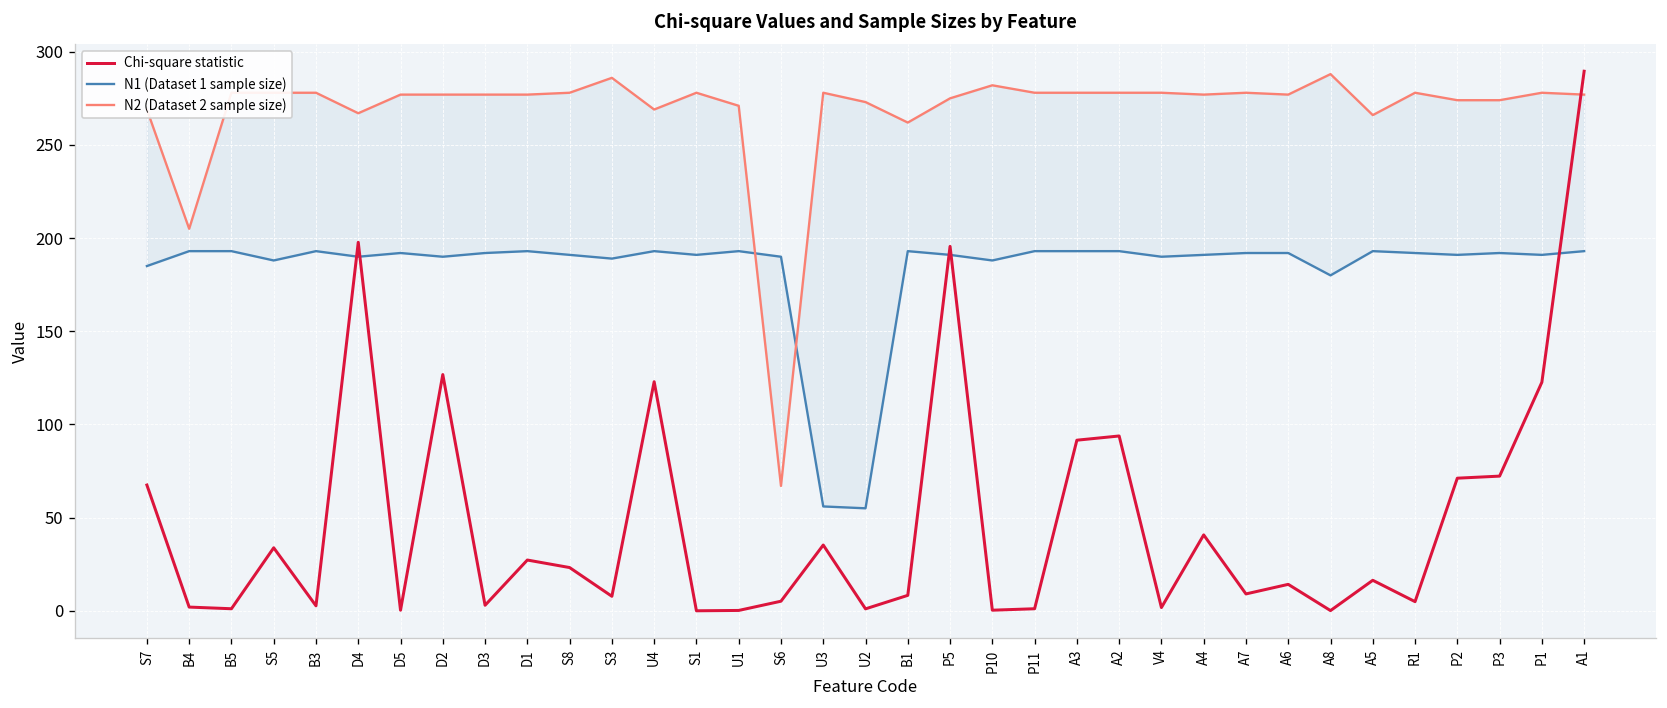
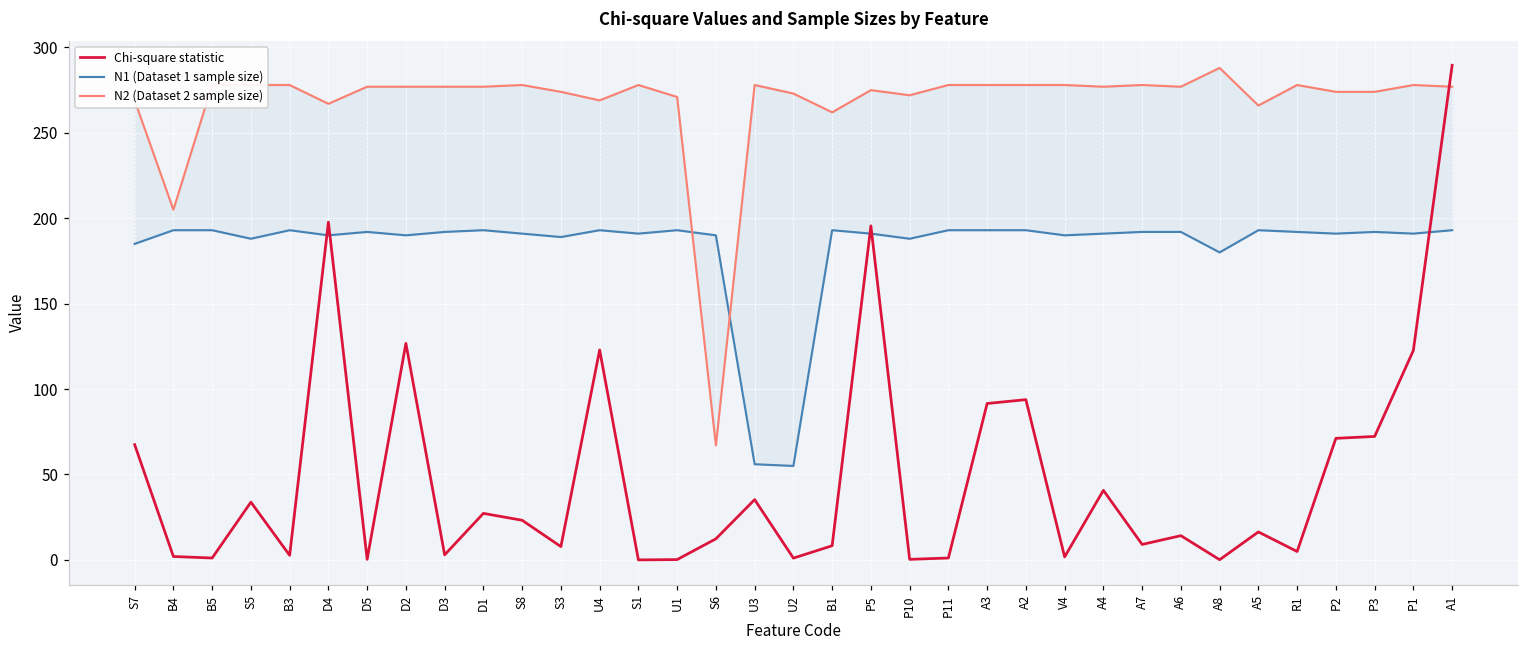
  {
    "Chi-square statistic": {
      "S7": 67,
      "B4": 2,
      "B5": 1,
      "S5": 34,
      "B3": 3,
      "D4": 198,
      "D5": 0,
      "D2": 127,
      "D3": 3,
      "D1": 27,
      "S8": 23,
      "S3": 8,
      "U4": 123,
      "S1": 0,
      "U1": 0,
-     "S6": 5,
+     "S6": 12,
      "U3": 35,
      "U2": 1,
      "B1": 8,
      "P5": 196,
      "P10": 0,
      "P11": 1,
      "A3": 92,
      "A2": 94,
      "V4": 2,
      "A4": 41,
      "A7": 9,
      "A6": 14,
      "A8": 0,
      "A5": 16,
      "R1": 5,
      "P2": 71,
      "P3": 72,
      "P1": 123,
      "A1": 290
    },
    "N2 (Dataset 2 sample size)": {
-     "S3": 286,
+     "S3": 274,
      "S6": 67,
-     "P10": 282
+     "P10": 272
    }
  }
